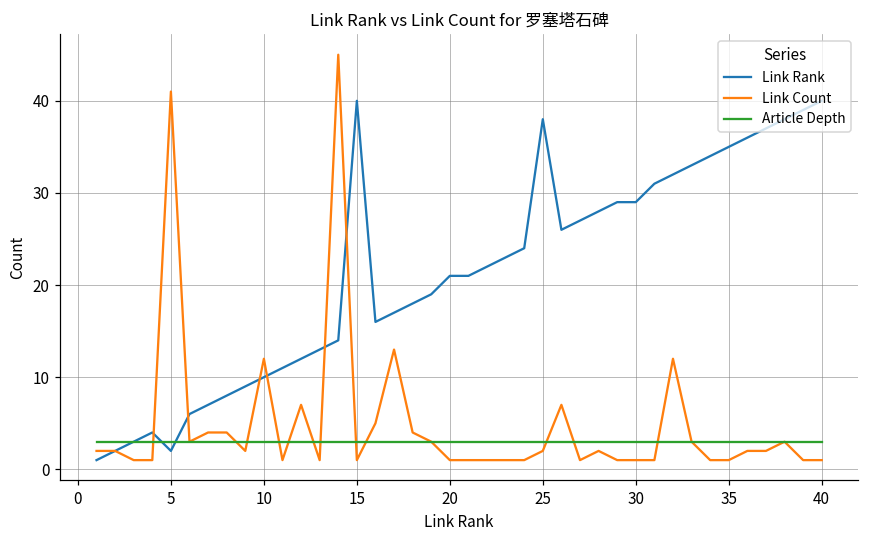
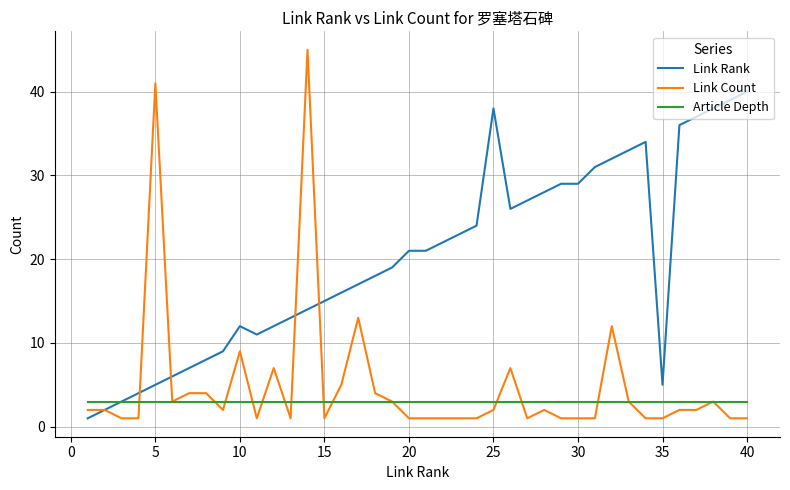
  {
    "Link Rank": {
-     "5": 2,
-     "10": 10,
-     "15": 40,
+     "5": 5,
+     "10": 12,
+     "15": 15,
      "20": 21,
      "25": 38,
      "30": 29,
-     "35": 35
+     "35": 5
    },
    "Link Count": {
      "5": 41,
-     "10": 12,
+     "10": 9,
      "15": 1,
      "20": 1,
      "25": 2,
      "30": 1,
      "35": 1,
      "40": 1
    },
    "Article Depth": {
      "5": 3,
      "10": 3,
      "15": 3,
      "20": 3,
      "25": 3,
      "30": 3,
      "35": 3,
      "40": 3
    }
  }
